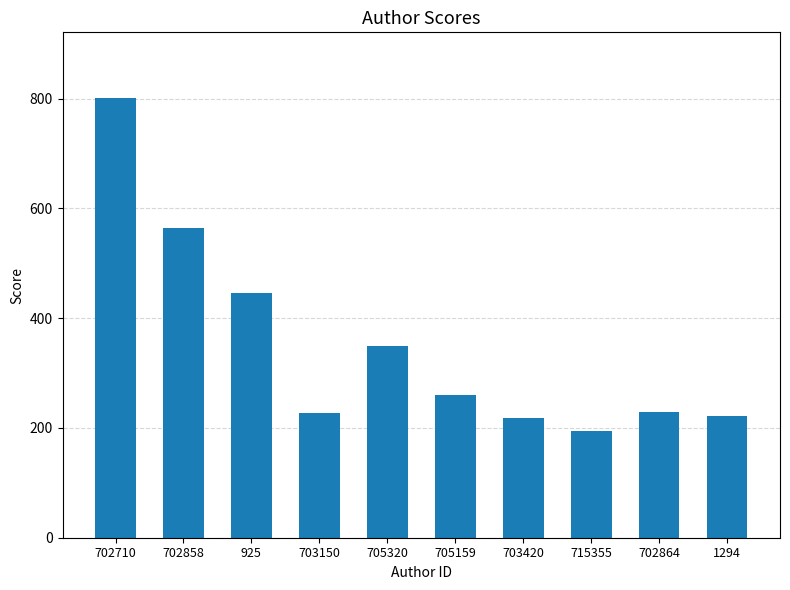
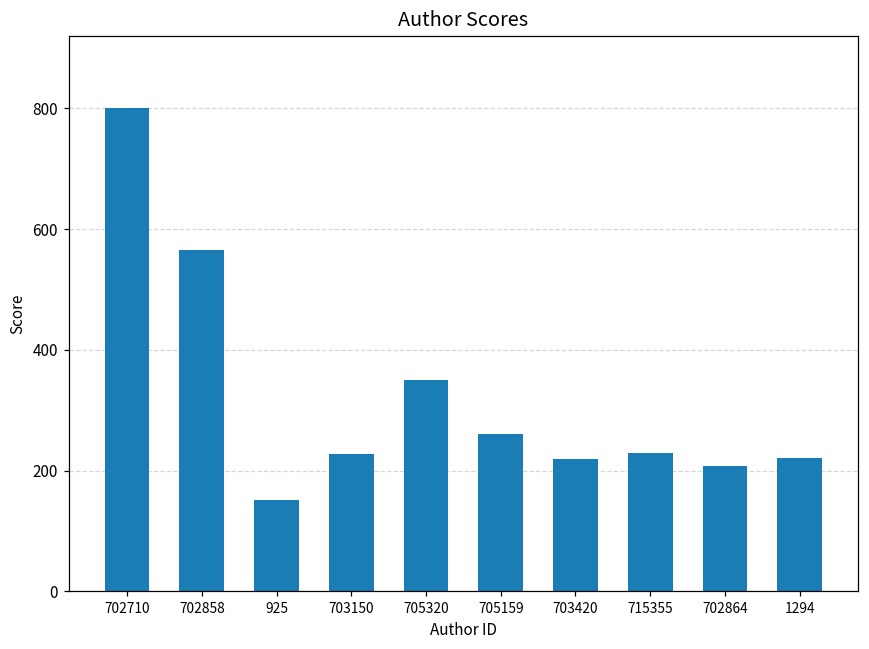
  {
    "702710": 800,
    "702858": 570,
-   "925": 450,
+   "925": 150,
    "703150": 230,
    "705320": 350,
    "705159": 260,
    "703420": 220,
-   "715355": 190,
-   "702864": 230,
+   "715355": 230,
+   "702864": 210,
    "1294": 220
  }
